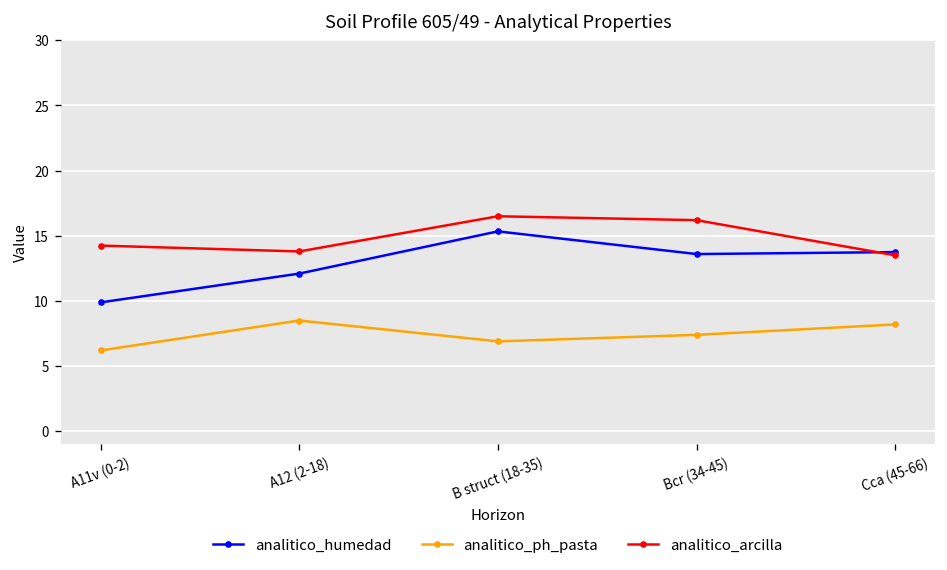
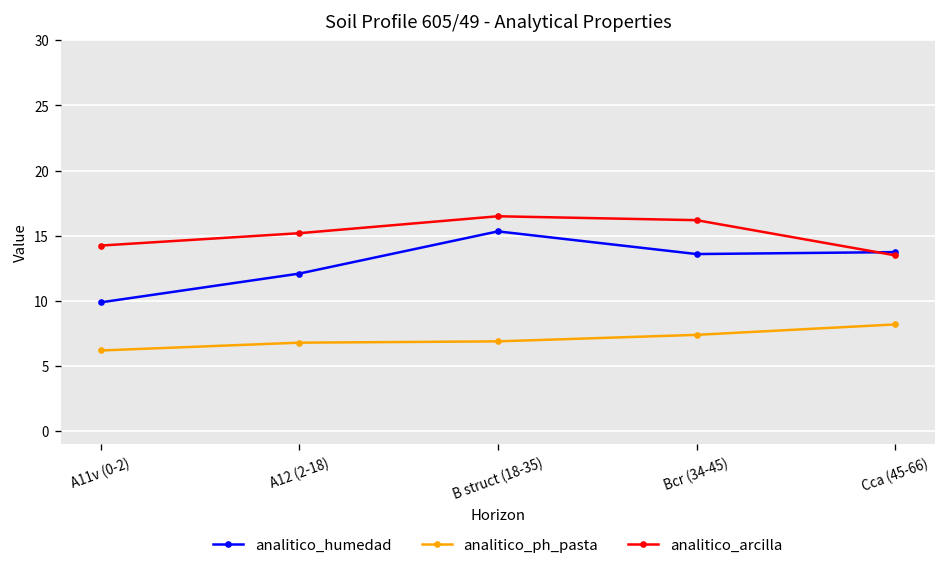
  {
    "analitico_humedad": {
      "A11v (0-2)": 9.9,
      "A12 (2-18)": 12.1,
      "B struct (18-35)": 15.3,
      "Bcr (34-45)": 13.6,
      "Cca (45-66)": 13.8
    },
    "analitico_ph_pasta": {
      "A11v (0-2)": 6.2,
-     "A12 (2-18)": 8.5,
+     "A12 (2-18)": 6.8,
      "B struct (18-35)": 6.9,
      "Bcr (34-45)": 7.4,
      "Cca (45-66)": 8.2
    },
    "analitico_arcilla": {
      "A11v (0-2)": 14.3,
-     "A12 (2-18)": 13.8,
+     "A12 (2-18)": 15.2,
      "B struct (18-35)": 16.5,
      "Bcr (34-45)": 16.2,
      "Cca (45-66)": 13.5
    }
  }
